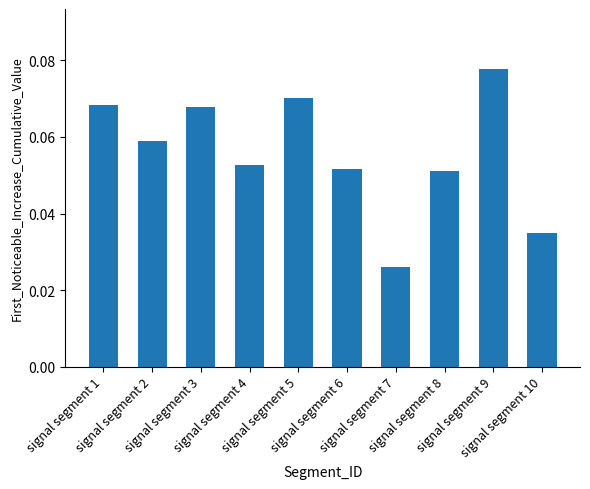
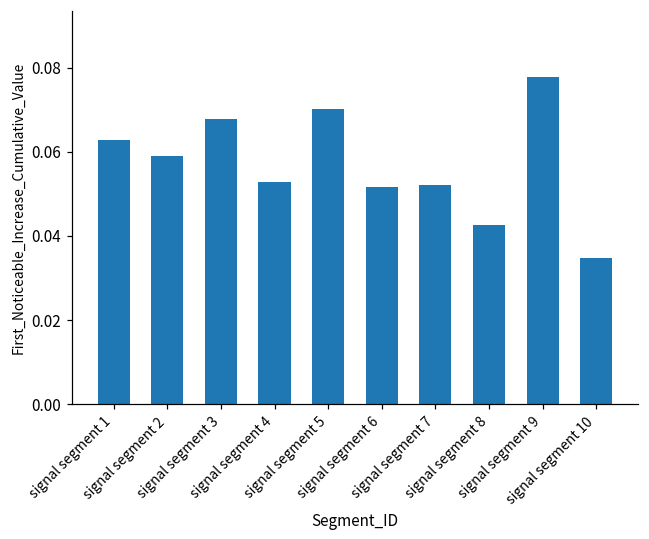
  {
-   "signal segment 1": 0.068,
+   "signal segment 1": 0.063,
    "signal segment 2": 0.059,
    "signal segment 3": 0.068,
    "signal segment 4": 0.053,
    "signal segment 5": 0.070,
    "signal segment 6": 0.052,
-   "signal segment 7": 0.026,
-   "signal segment 8": 0.051,
+   "signal segment 7": 0.052,
+   "signal segment 8": 0.043,
    "signal segment 9": 0.078,
    "signal segment 10": 0.035
  }
